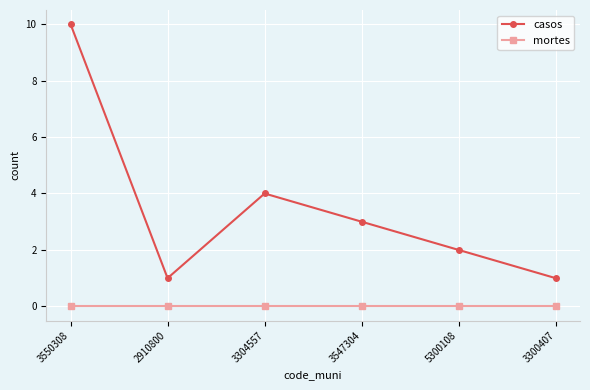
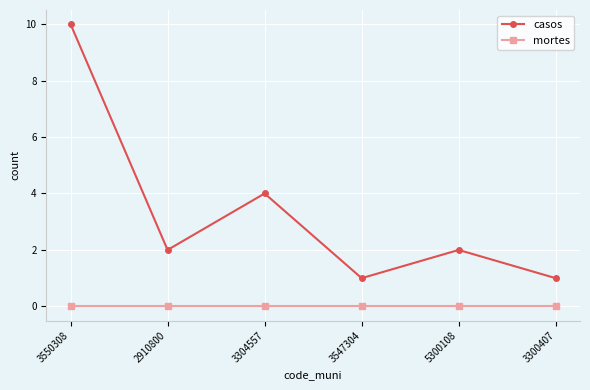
  {
    "casos": {
      "3550308": 10,
-     "2910800": 1,
+     "2910800": 2,
      "3304557": 4,
-     "3547304": 3,
+     "3547304": 1,
      "5300108": 2,
      "3300407": 1
    },
    "mortes": {
      "3550308": 0,
      "2910800": 0,
      "3304557": 0,
      "3547304": 0,
      "5300108": 0,
      "3300407": 0
    }
  }
